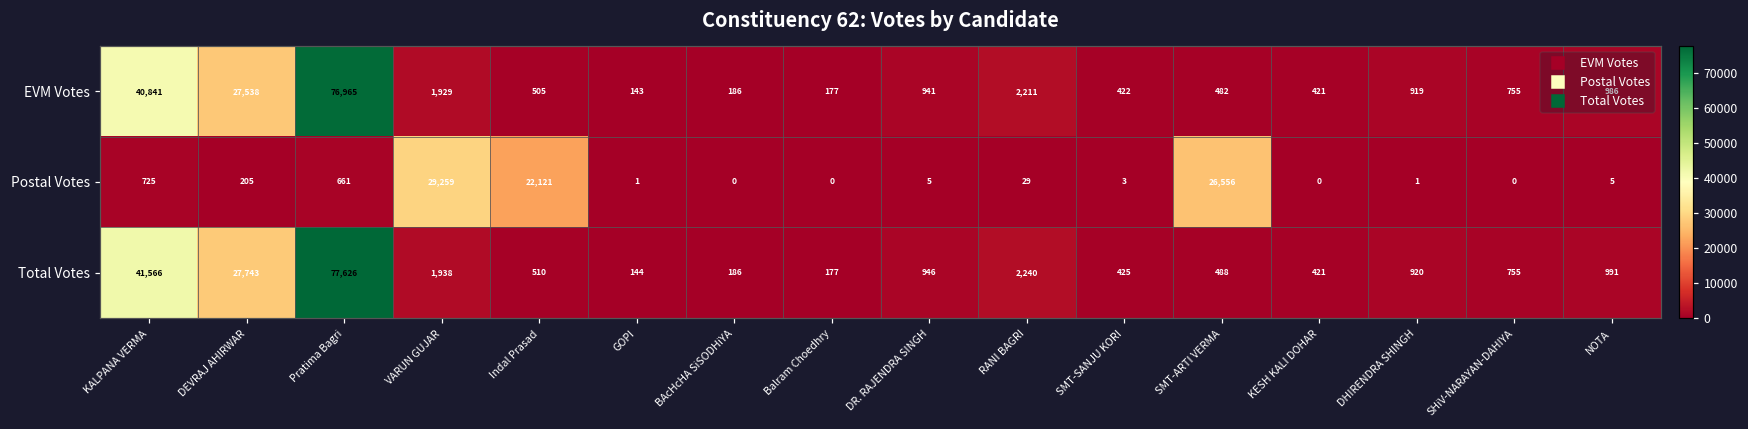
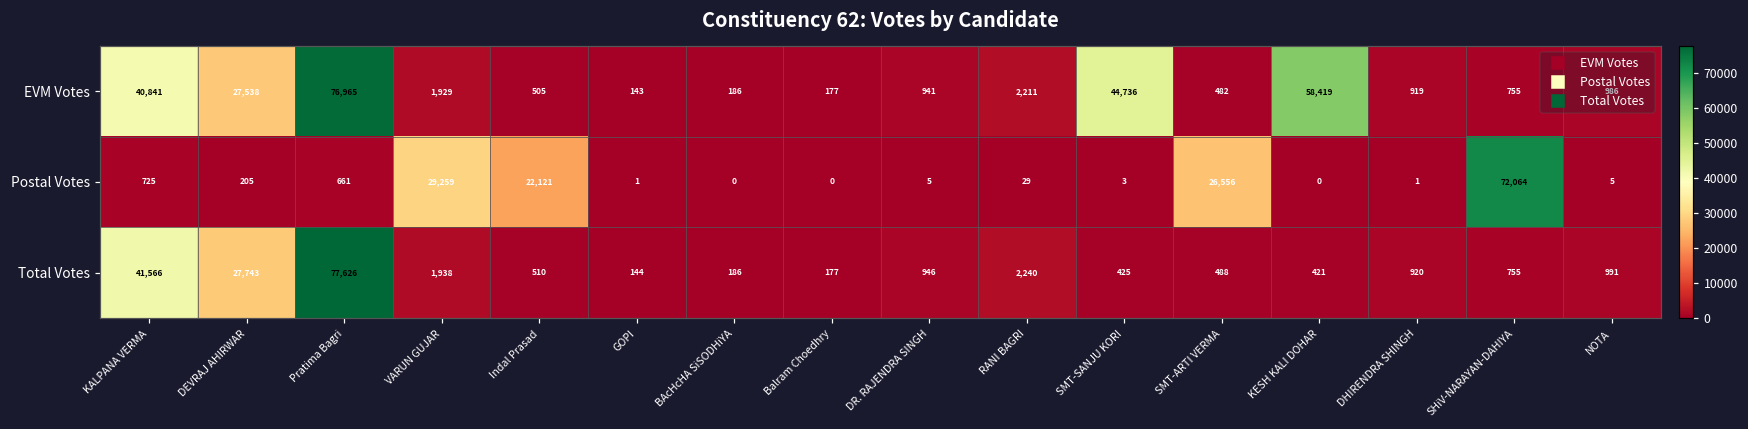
  {
    "EVM Votes": {
      "KALPANA VERMA": "40,841",
      "DEVRAJ AHIRWAR": "27,538",
      "Pratima Bagri": "76,965",
      "VARUN GUJAR": "1,929",
      "Indal Prasad": "505",
      "GOPI": "143",
      "BAcHcHA SiSODHiYA": "186",
      "Balram Choedhry": "177",
      "DR. RAJENDRA SINGH": "941",
      "RANI BAGRI": "2,211",
-     "SMT-SANJU KORI": "422",
+     "SMT-SANJU KORI": "44,736",
      "SMT-ARTI VERMA": "482",
-     "KESH KALI DOHAR": "421",
+     "KESH KALI DOHAR": "58,419",
      "DHIRENDRA SHINGH": "919",
      "SHiV-NARAYAN-DAHIYA": "755"
    },
    "Postal Votes": {
      "KALPANA VERMA": "725",
      "DEVRAJ AHIRWAR": "205",
      "Pratima Bagri": "661",
      "VARUN GUJAR": "29,259",
      "Indal Prasad": "22,121",
      "GOPI": "1",
      "BAcHcHA SiSODHiYA": "0",
      "Balram Choedhry": "0",
      "DR. RAJENDRA SINGH": "5",
      "RANI BAGRI": "29",
      "SMT-SANJU KORI": "3",
      "SMT-ARTI VERMA": "26,556",
      "KESH KALI DOHAR": "0",
      "DHIRENDRA SHINGH": "1",
-     "SHiV-NARAYAN-DAHIYA": "0",
+     "SHiV-NARAYAN-DAHIYA": "72,064",
      "NOTA": "5"
    },
    "Total Votes": {
      "KALPANA VERMA": "41,566",
      "DEVRAJ AHIRWAR": "27,743",
      "Pratima Bagri": "77,626",
      "VARUN GUJAR": "1,938",
      "Indal Prasad": "510",
      "GOPI": "144",
      "BAcHcHA SiSODHiYA": "186",
      "Balram Choedhry": "177",
      "DR. RAJENDRA SINGH": "946",
      "RANI BAGRI": "2,240",
      "SMT-SANJU KORI": "425",
      "SMT-ARTI VERMA": "488",
      "KESH KALI DOHAR": "421",
      "DHIRENDRA SHINGH": "920",
      "SHiV-NARAYAN-DAHIYA": "755",
      "NOTA": "991"
    }
  }
